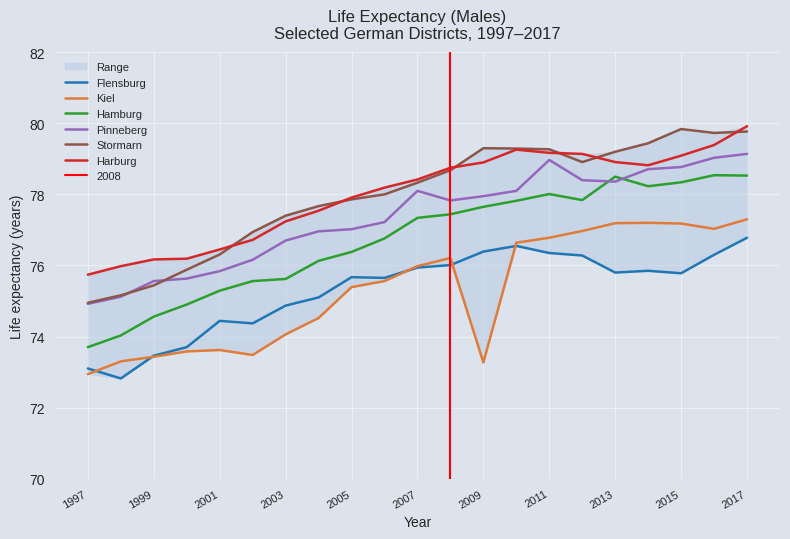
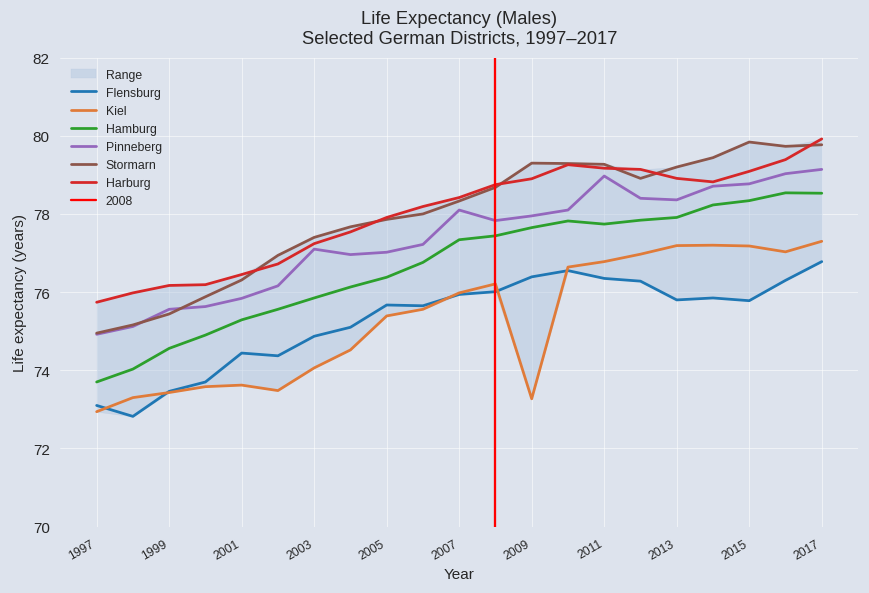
  {
    "Flensburg": {
      "1997": 73.1,
      "2001": 74.4,
      "2003": 74.9,
      "2005": 75.7,
      "2009": 76.4,
      "2011": 76.4,
      "2013": 75.8,
      "2015": 75.8,
      "2017": 76.8
    },
    "Kiel": {
      "1997": 72.9,
      "2001": 73.6,
      "2003": 74.1,
      "2005": 75.4,
      "2009": 73.3,
      "2011": 76.8,
      "2013": 77.2,
      "2015": 77.2,
      "2017": 77.3
    },
    "Hamburg": {
      "1997": 73.7,
      "1999": 74.6,
      "2001": 75.3,
-     "2003": 75.6,
+     "2003": 75.9,
      "2005": 76.4,
      "2007": 77.3,
      "2009": 77.7,
-     "2011": 78.0,
-     "2013": 78.5,
+     "2011": 77.7,
+     "2013": 77.9,
      "2015": 78.3,
      "2017": 78.5
    },
    "Pinneberg": {
      "1999": 75.6,
      "2001": 75.8,
-     "2003": 76.7,
+     "2003": 77.1,
      "2005": 77.0,
      "2007": 78.1,
      "2009": 78.0,
      "2011": 79.0,
      "2013": 78.4,
      "2015": 78.8,
      "2017": 79.1
    },
    "Stormarn": {
      "1999": 75.4,
      "2001": 76.3,
      "2007": 78.3,
      "2017": 79.8
    },
    "Harburg": {
      "2003": 77.2,
      "2009": 78.9,
      "2011": 79.2,
      "2013": 78.9,
      "2015": 79.1
    }
  }
